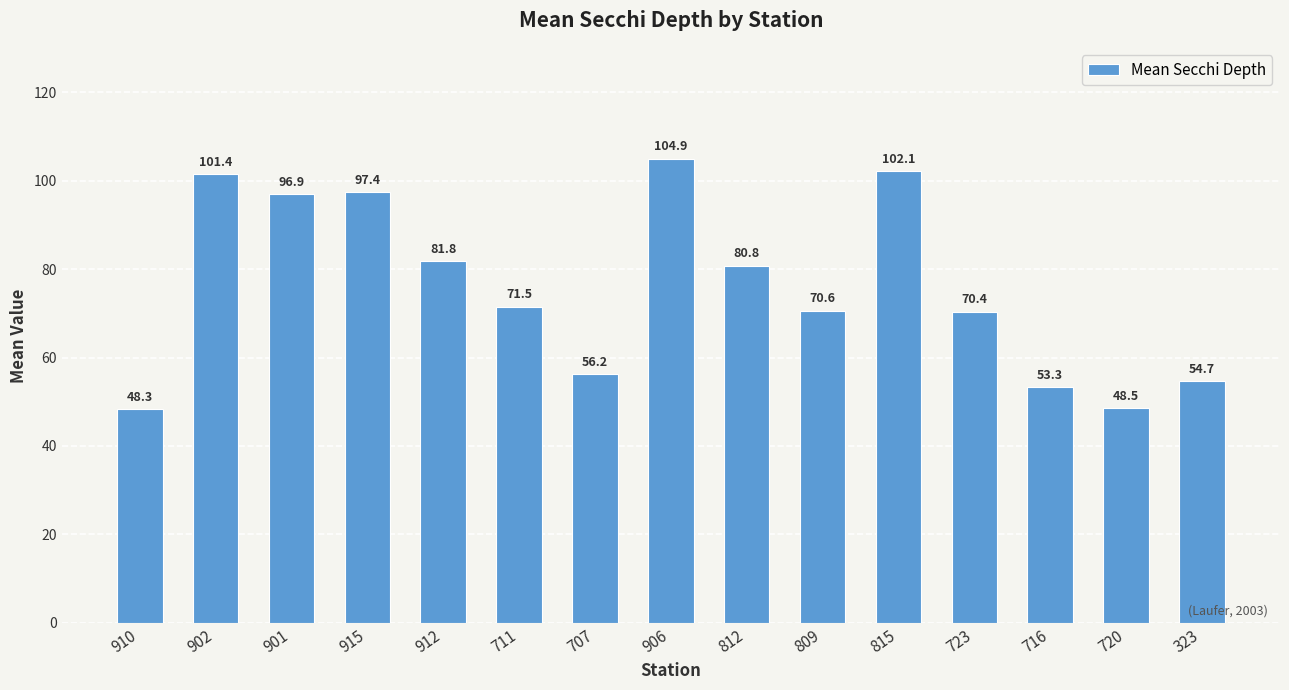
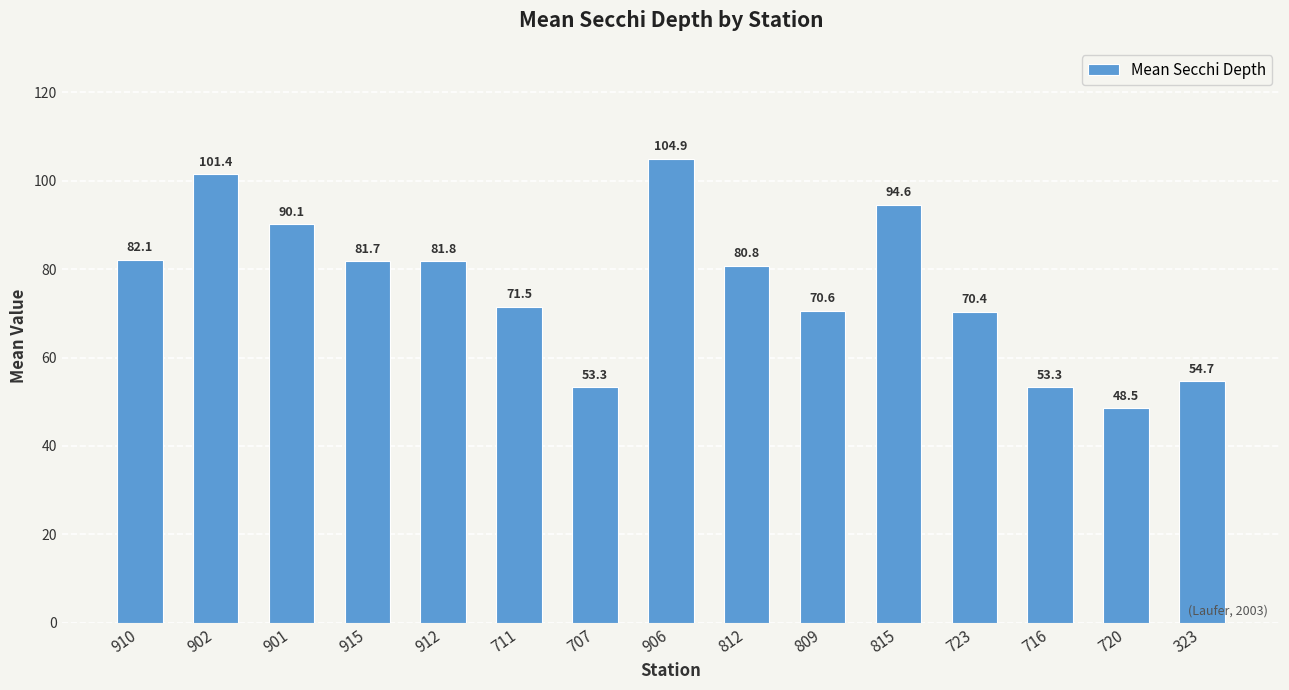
  {
-   "910": 48.3,
+   "910": 82.1,
    "902": 101.4,
-   "901": 96.9,
-   "915": 97.4,
+   "901": 90.1,
+   "915": 81.7,
    "912": 81.8,
    "711": 71.5,
-   "707": 56.2,
+   "707": 53.3,
    "906": 104.9,
    "812": 80.8,
    "809": 70.6,
-   "815": 102.1,
+   "815": 94.6,
    "723": 70.4,
    "716": 53.3,
    "720": 48.5,
    "323": 54.7
  }
